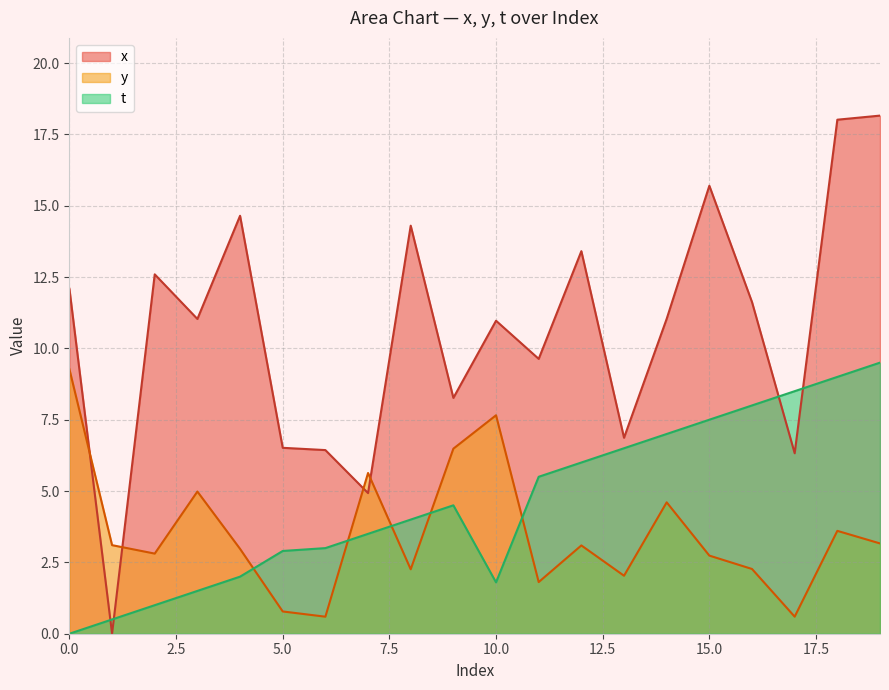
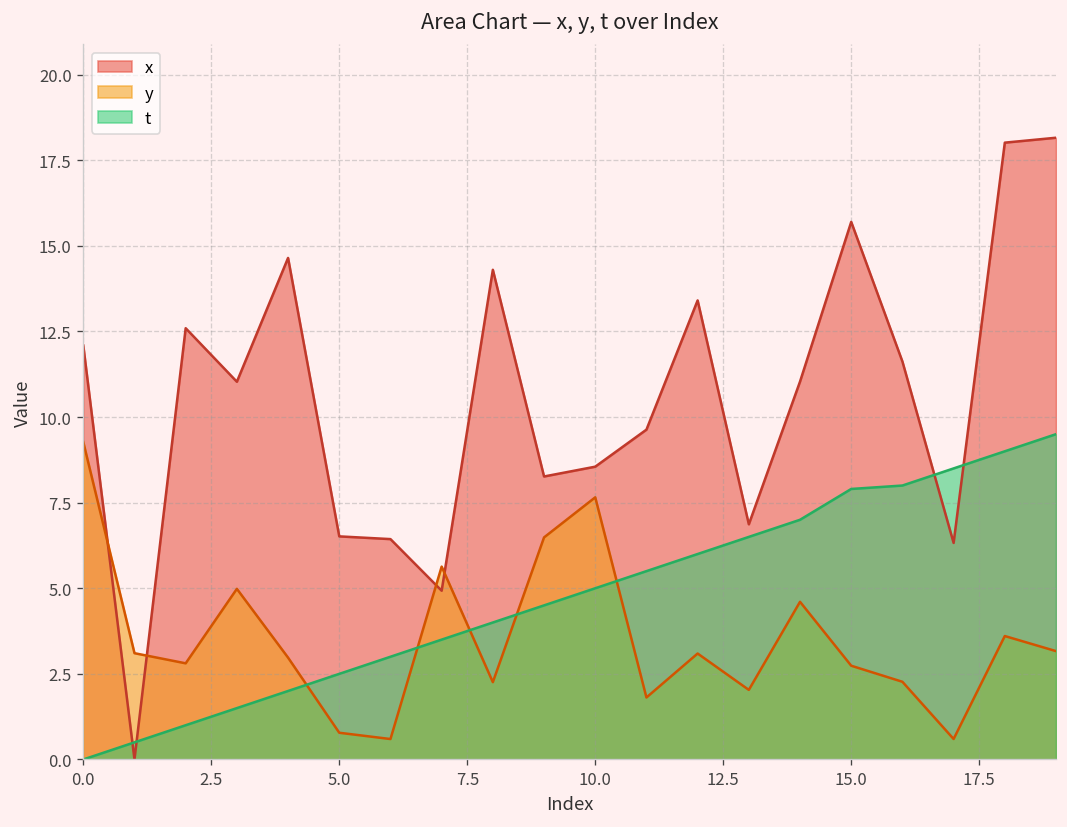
  {
    "x": {
      "0.0": 12.1,
      "5.0": 6.5,
-     "10.0": 11.0,
+     "10.0": 8.6,
      "15.0": 15.7
    },
    "y": {
      "0.0": 9.3,
      "5.0": 0.8,
      "10.0": 7.7,
      "15.0": 2.7
    },
    "t": {
      "0.0": 0.0,
-     "5.0": 2.9,
-     "10.0": 1.8,
-     "15.0": 7.5
+     "5.0": 2.5,
+     "10.0": 5.0,
+     "15.0": 7.9
    }
  }
